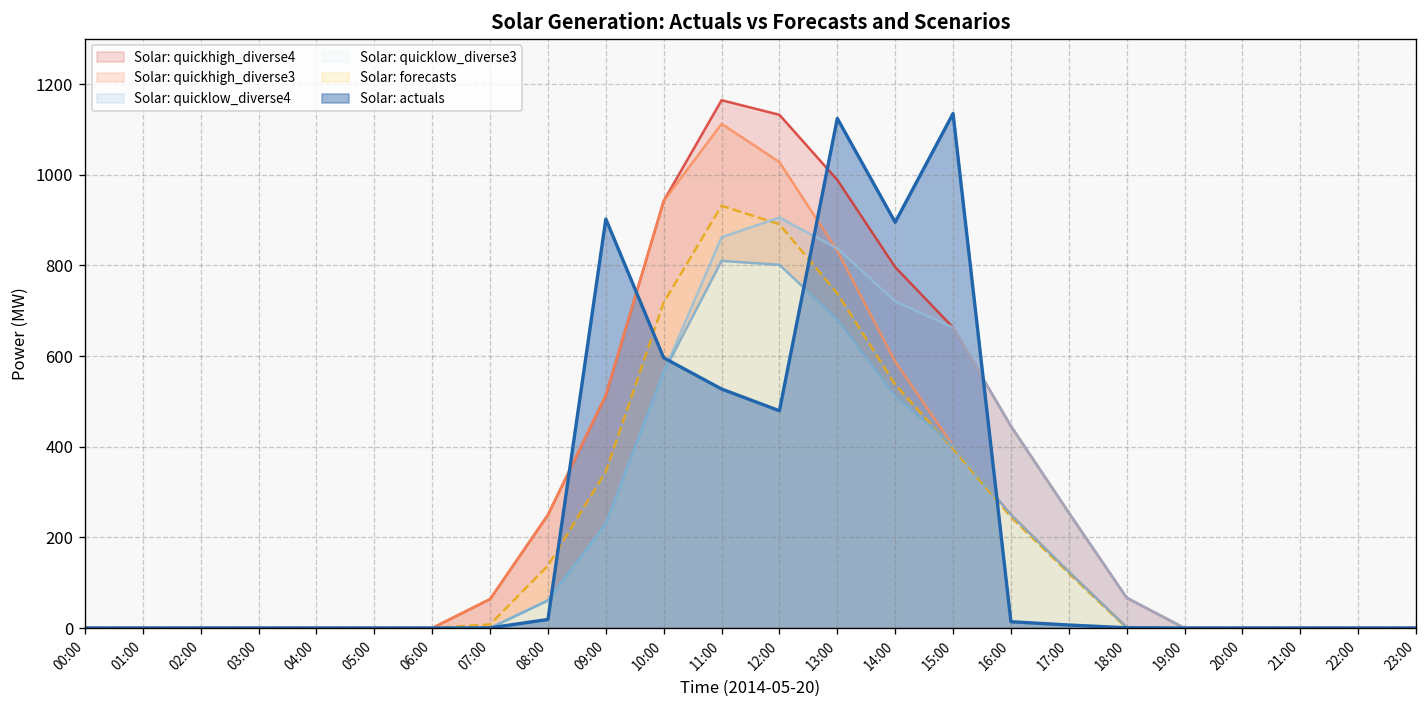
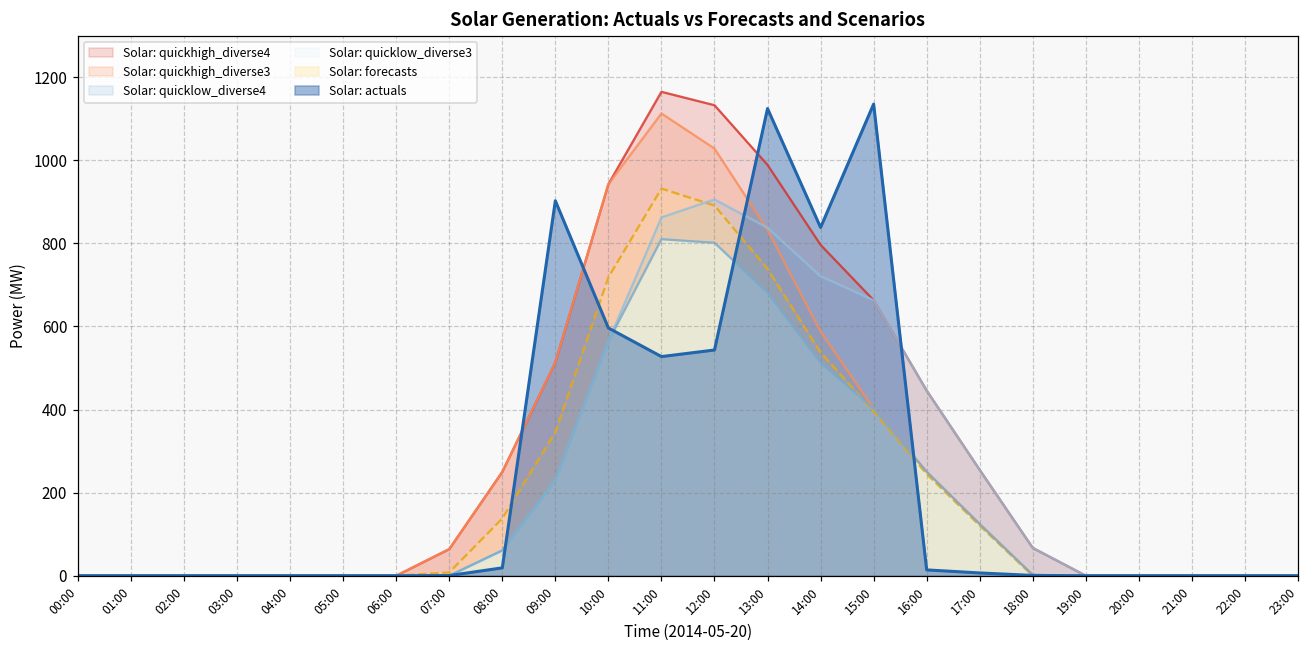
  {
    "Solar: actuals": {
      "08:00": 20,
      "09:00": 900,
      "10:00": 600,
      "11:00": 530,
-     "12:00": 480,
+     "12:00": 540,
      "13:00": 1120,
-     "14:00": 900,
+     "14:00": 840,
      "15:00": 1140,
      "16:00": 10,
      "17:00": 10
    }
  }
